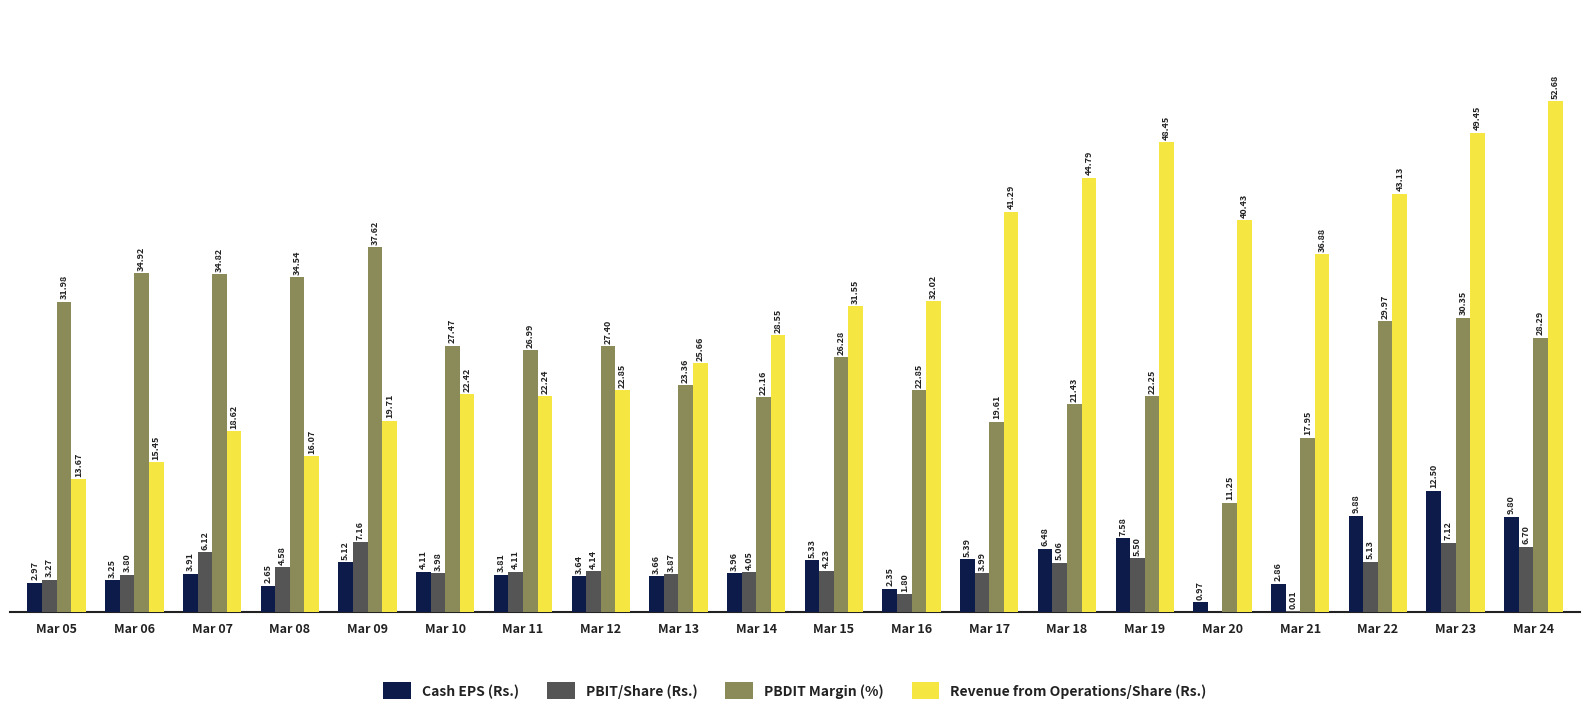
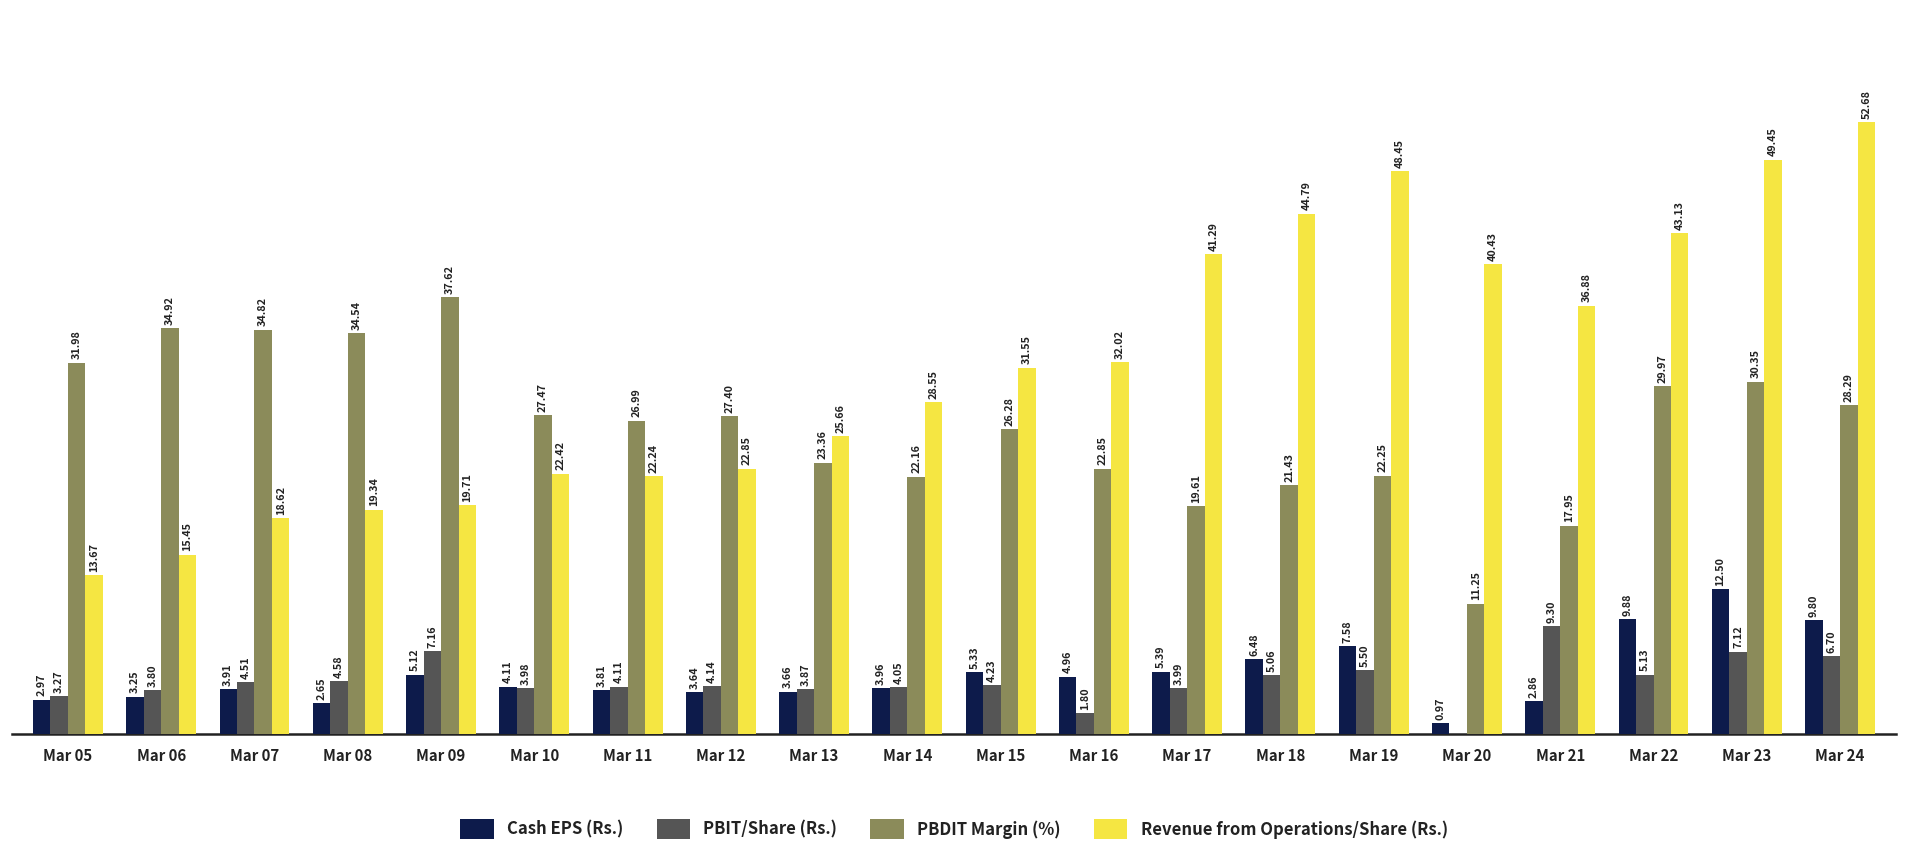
  {
    "Cash EPS (Rs.)": {
      "Mar 05": 2.97,
      "Mar 06": 3.25,
      "Mar 07": 3.91,
      "Mar 08": 2.65,
      "Mar 09": 5.12,
      "Mar 10": 4.11,
      "Mar 11": 3.81,
      "Mar 12": 3.64,
      "Mar 13": 3.66,
      "Mar 14": 3.96,
      "Mar 15": 5.33,
-     "Mar 16": 2.35,
+     "Mar 16": 4.96,
      "Mar 17": 5.39,
      "Mar 18": 6.48,
      "Mar 19": 7.58,
      "Mar 20": 0.97,
      "Mar 21": 2.86,
      "Mar 22": 9.88,
      "Mar 23": 12.50,
      "Mar 24": 9.80
    },
    "PBIT/Share (Rs.)": {
      "Mar 05": 3.27,
      "Mar 06": 3.80,
-     "Mar 07": 6.12,
+     "Mar 07": 4.51,
      "Mar 08": 4.58,
      "Mar 09": 7.16,
      "Mar 10": 3.98,
      "Mar 11": 4.11,
      "Mar 12": 4.14,
      "Mar 13": 3.87,
      "Mar 14": 4.05,
      "Mar 15": 4.23,
      "Mar 16": 1.80,
      "Mar 17": 3.99,
      "Mar 18": 5.06,
      "Mar 19": 5.50,
-     "Mar 21": 0.01,
+     "Mar 21": 9.30,
      "Mar 22": 5.13,
      "Mar 23": 7.12,
      "Mar 24": 6.70
    },
    "PBDIT Margin (%)": {
      "Mar 05": 31.98,
      "Mar 06": 34.92,
      "Mar 07": 34.82,
      "Mar 08": 34.54,
      "Mar 09": 37.62,
      "Mar 10": 27.47,
      "Mar 11": 26.99,
      "Mar 12": 27.40,
      "Mar 13": 23.36,
      "Mar 14": 22.16,
      "Mar 15": 26.28,
      "Mar 16": 22.85,
      "Mar 17": 19.61,
      "Mar 18": 21.43,
      "Mar 19": 22.25,
      "Mar 20": 11.25,
      "Mar 21": 17.95,
      "Mar 22": 29.97,
      "Mar 23": 30.35,
      "Mar 24": 28.29
    },
    "Revenue from Operations/Share (Rs.)": {
      "Mar 05": 13.67,
      "Mar 06": 15.45,
      "Mar 07": 18.62,
-     "Mar 08": 16.07,
+     "Mar 08": 19.34,
      "Mar 09": 19.71,
      "Mar 10": 22.42,
      "Mar 11": 22.24,
      "Mar 12": 22.85,
      "Mar 13": 25.66,
      "Mar 14": 28.55,
      "Mar 15": 31.55,
      "Mar 16": 32.02,
      "Mar 17": 41.29,
      "Mar 18": 44.79,
      "Mar 19": 48.45,
      "Mar 20": 40.43,
      "Mar 21": 36.88,
      "Mar 22": 43.13,
      "Mar 23": 49.45,
      "Mar 24": 52.68
    }
  }
